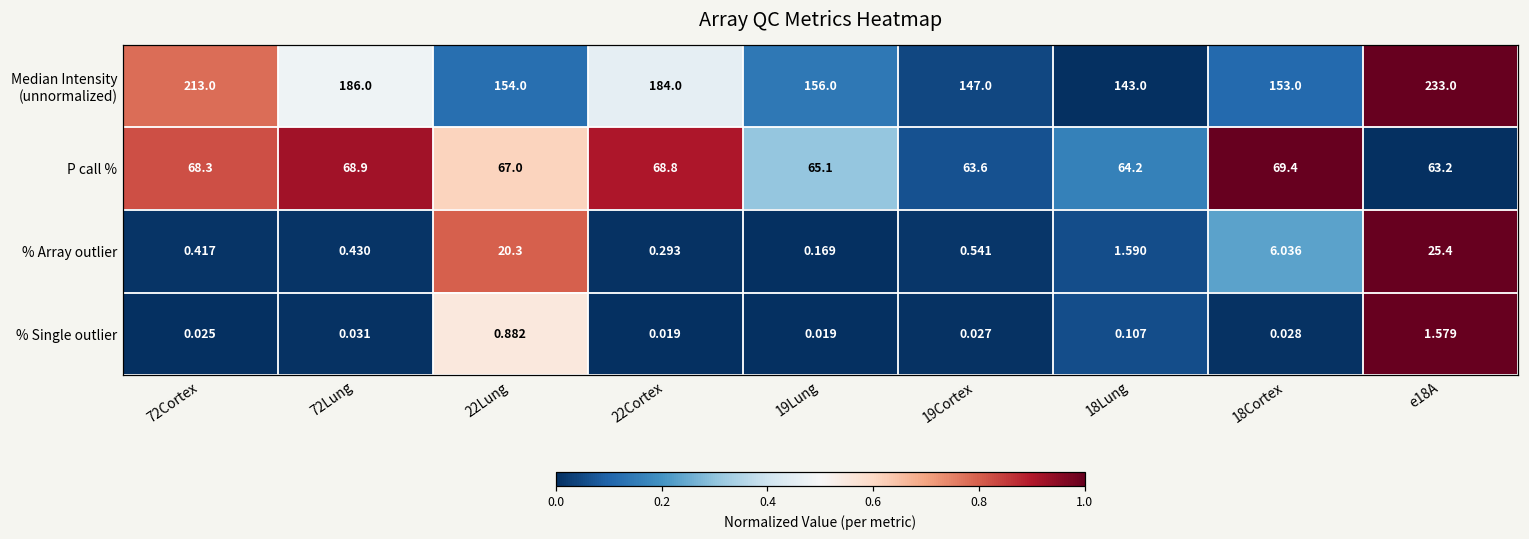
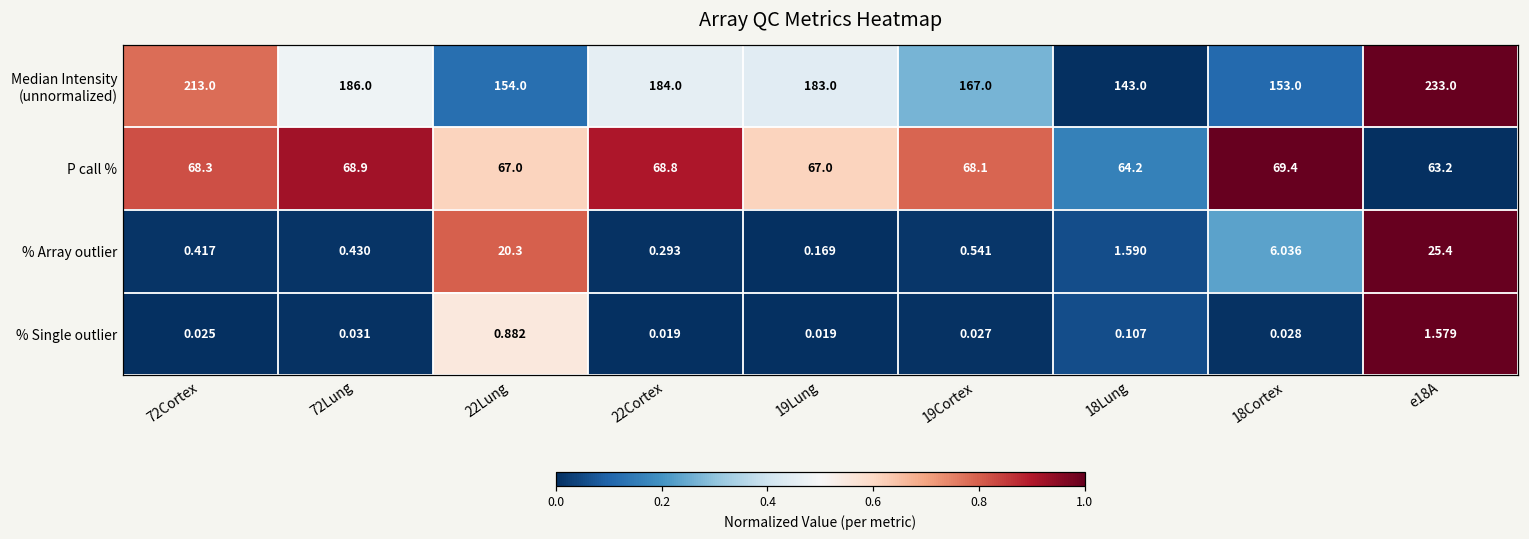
  {
    "Median Intensity (unnormalized)": {
      "72Cortex": 213.0,
      "72Lung": 186.0,
      "22Lung": 154.0,
      "22Cortex": 184.0,
-     "19Lung": 156.0,
-     "19Cortex": 147.0,
+     "19Lung": 183.0,
+     "19Cortex": 167.0,
      "18Lung": 143.0,
      "18Cortex": 153.0,
      "e18A": 233.0
    },
    "P call %": {
      "72Cortex": 68.3,
      "72Lung": 68.9,
      "22Lung": 67.0,
      "22Cortex": 68.8,
-     "19Lung": 65.1,
-     "19Cortex": 63.6,
+     "19Lung": 67.0,
+     "19Cortex": 68.1,
      "18Lung": 64.2,
      "18Cortex": 69.4,
      "e18A": 63.2
    },
    "% Array outlier": {
      "72Cortex": 0.417,
      "72Lung": 0.430,
      "22Lung": 20.3,
      "22Cortex": 0.293,
      "19Lung": 0.169,
      "19Cortex": 0.541,
      "18Lung": 1.590,
      "18Cortex": 6.036,
      "e18A": 25.4
    },
    "% Single outlier": {
      "72Cortex": 0.025,
      "72Lung": 0.031,
      "22Lung": 0.882,
      "22Cortex": 0.019,
      "19Lung": 0.019,
      "19Cortex": 0.027,
      "18Lung": 0.107,
      "18Cortex": 0.028,
      "e18A": 1.579
    }
  }
